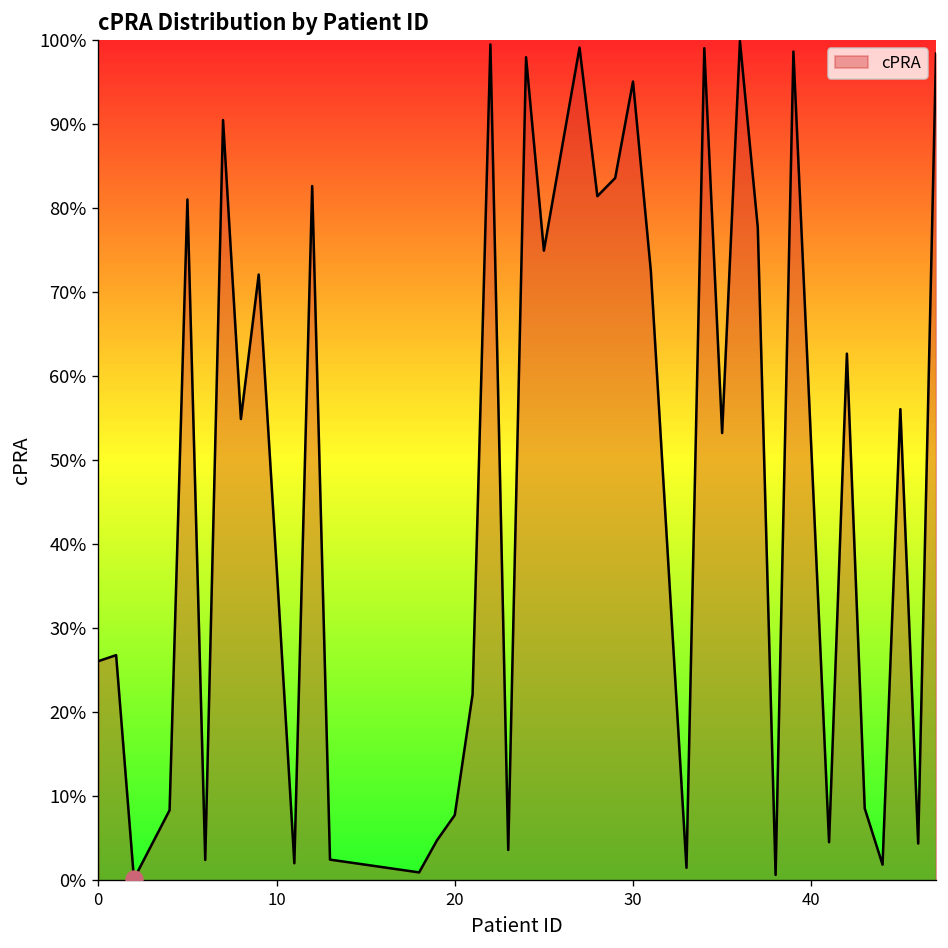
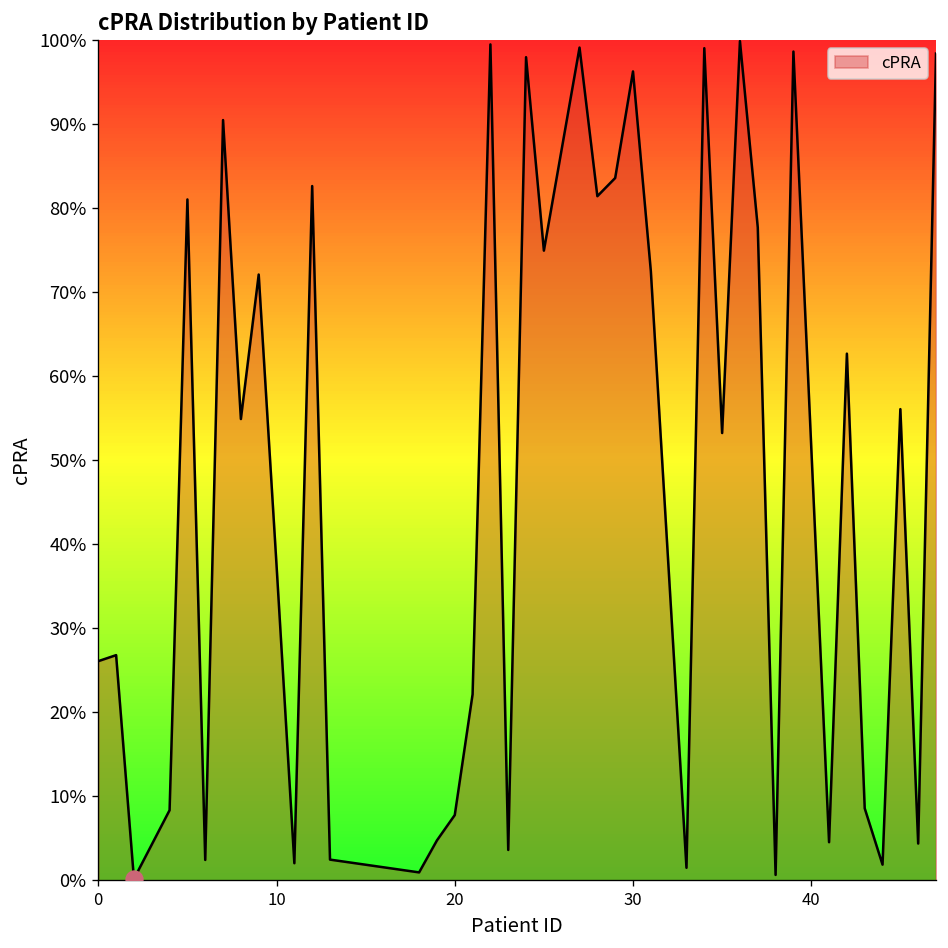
  {
    "cPRA": {
      "0": "26%",
      "10": "38%",
      "20": "8%",
-     "30": "95%"
+     "30": "96%"
    }
  }
